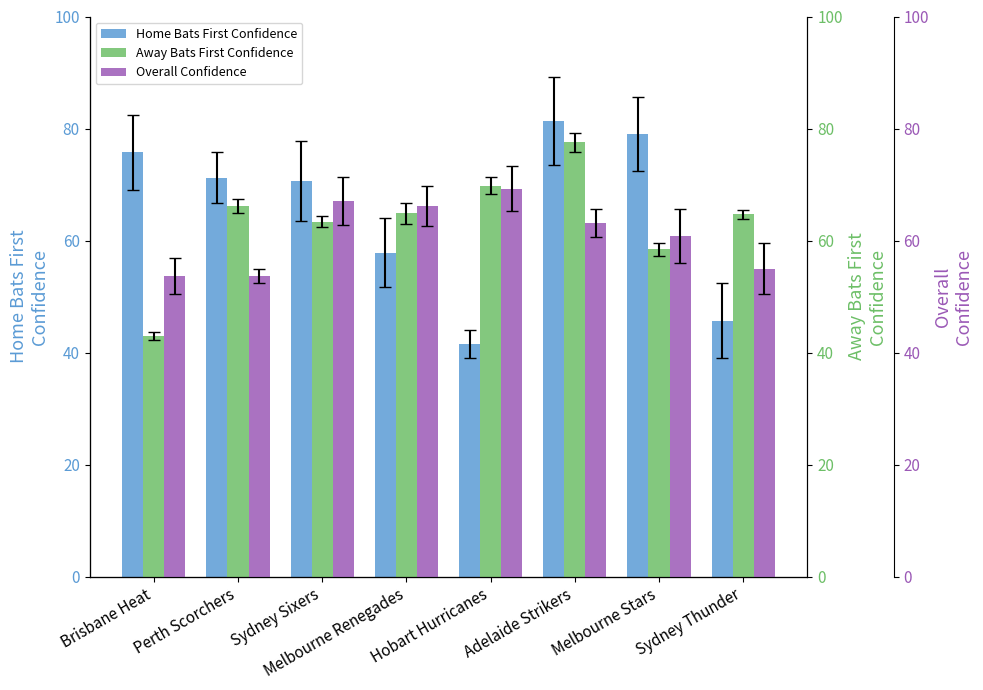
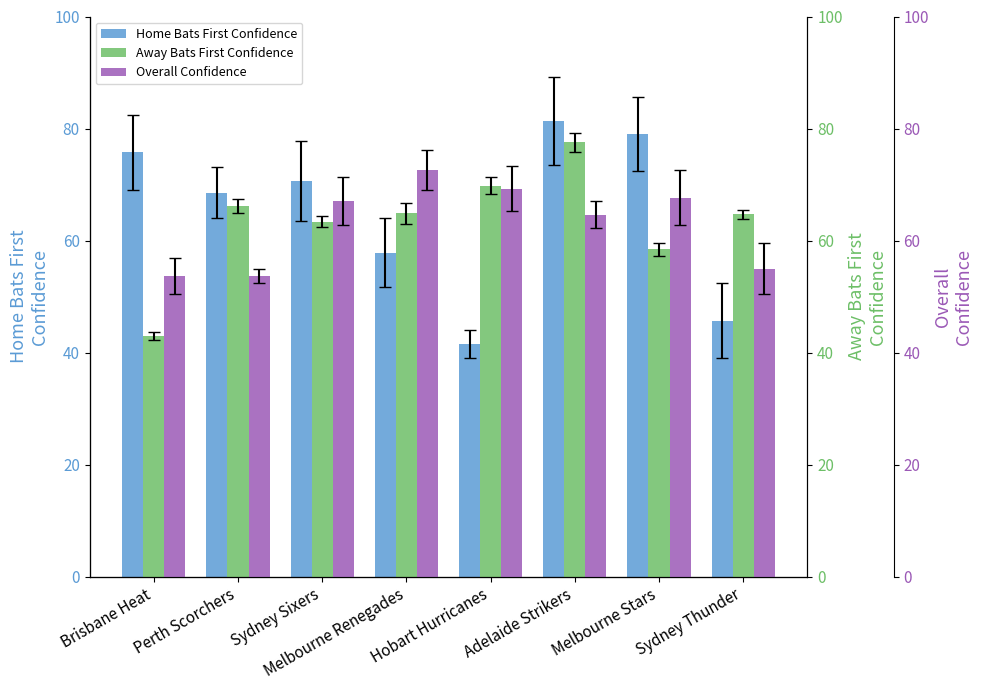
  {
    "Home Bats First Confidence": {
      "Brisbane Heat": 76,
-     "Perth Scorchers": 71,
+     "Perth Scorchers": 69,
      "Sydney Sixers": 71,
      "Melbourne Renegades": 58,
      "Hobart Hurricanes": 42,
      "Adelaide Strikers": 81,
      "Melbourne Stars": 79,
      "Sydney Thunder": 46
    },
    "Away Bats First Confidence": {
      "Brisbane Heat": 43,
      "Perth Scorchers": 66,
      "Sydney Sixers": 63,
      "Melbourne Renegades": 65,
      "Hobart Hurricanes": 70,
      "Adelaide Strikers": 78,
      "Melbourne Stars": 58,
      "Sydney Thunder": 65
    },
    "Overall Confidence": {
      "Brisbane Heat": 54,
      "Perth Scorchers": 54,
      "Sydney Sixers": 67,
-     "Melbourne Renegades": 66,
+     "Melbourne Renegades": 73,
      "Hobart Hurricanes": 69,
-     "Adelaide Strikers": 63,
-     "Melbourne Stars": 61,
+     "Adelaide Strikers": 65,
+     "Melbourne Stars": 68,
      "Sydney Thunder": 55
    }
  }
